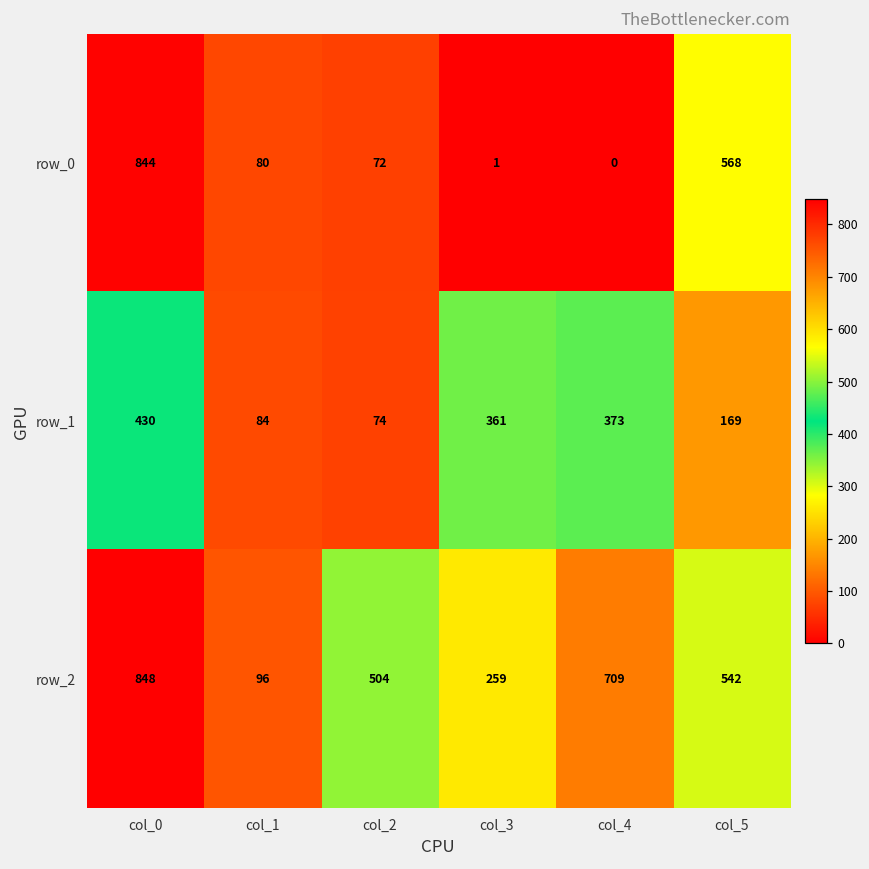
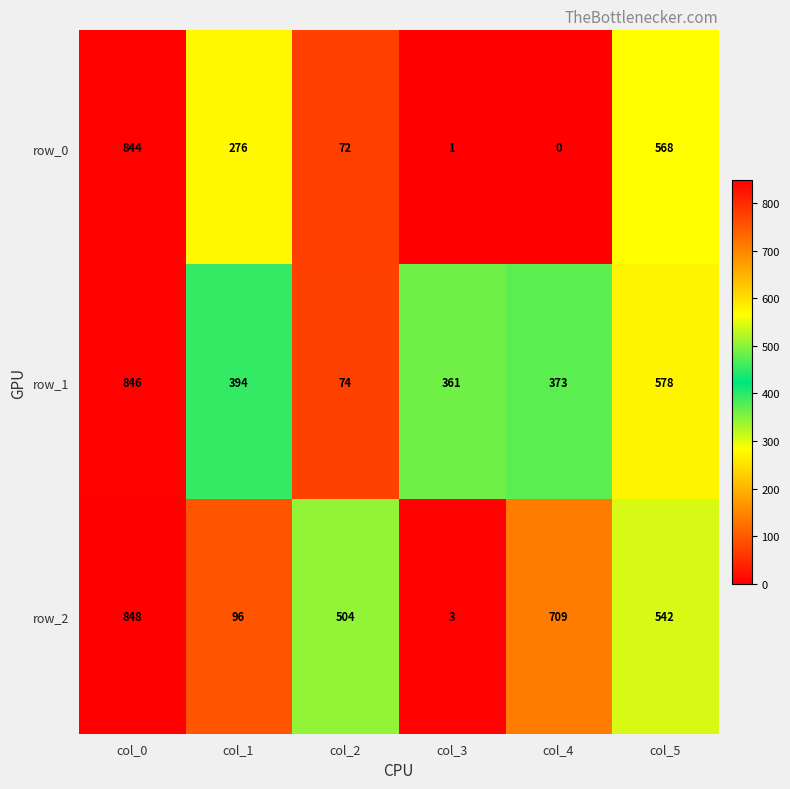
  {
    "row_0": {
      "col_0": 844,
-     "col_1": 80,
+     "col_1": 276,
      "col_2": 72,
      "col_3": 1,
      "col_4": 0,
      "col_5": 568
    },
    "row_1": {
-     "col_0": 430,
-     "col_1": 84,
+     "col_0": 846,
+     "col_1": 394,
      "col_2": 74,
      "col_3": 361,
      "col_4": 373,
-     "col_5": 169
+     "col_5": 578
    },
    "row_2": {
      "col_0": 848,
      "col_1": 96,
      "col_2": 504,
-     "col_3": 259,
+     "col_3": 3,
      "col_4": 709,
      "col_5": 542
    }
  }
